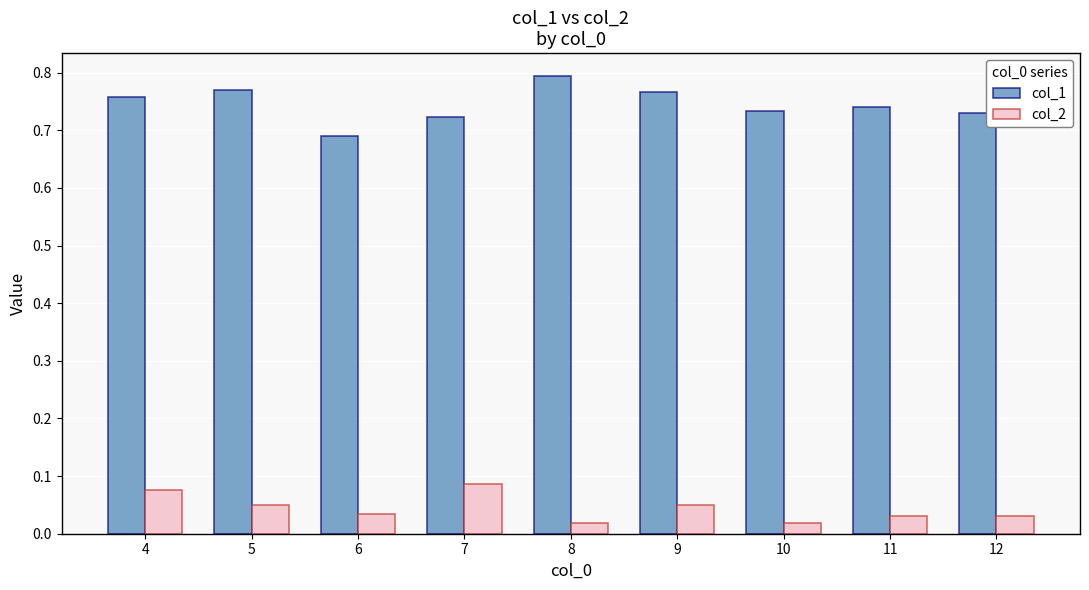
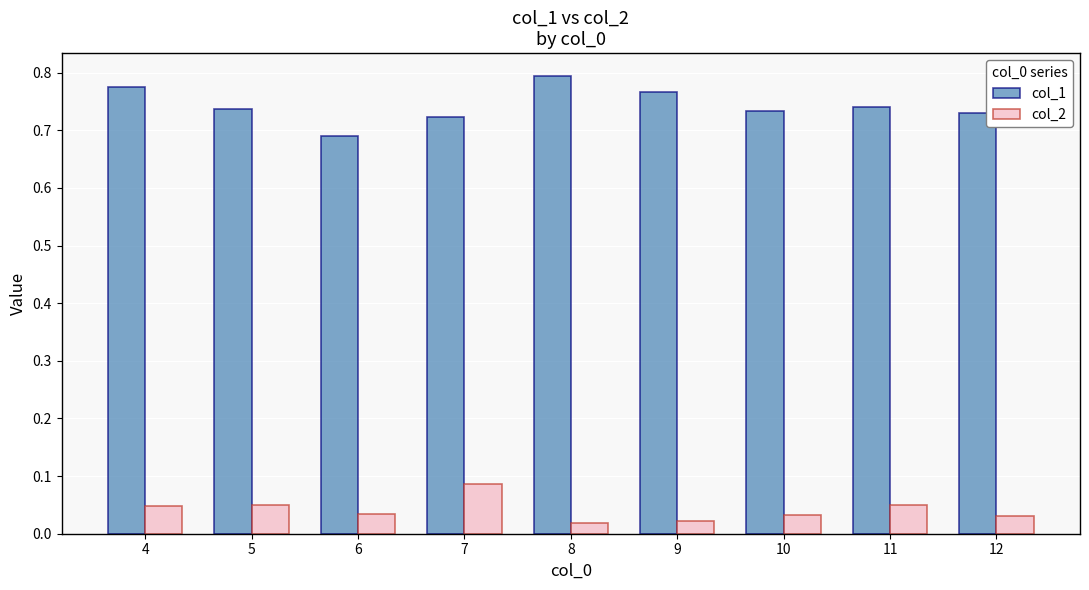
  {
    "col_1": {
-     "4": 0.76,
-     "5": 0.77,
+     "4": 0.77,
+     "5": 0.74,
      "6": 0.69,
      "7": 0.72,
      "8": 0.79,
      "9": 0.77,
      "10": 0.73,
      "11": 0.74,
      "12": 0.73
    },
    "col_2": {
-     "4": 0.08,
+     "4": 0.05,
      "5": 0.05,
      "6": 0.03,
      "7": 0.09,
      "8": 0.02,
-     "9": 0.05,
-     "10": 0.02,
-     "11": 0.03,
+     "9": 0.02,
+     "10": 0.03,
+     "11": 0.05,
      "12": 0.03
    }
  }
